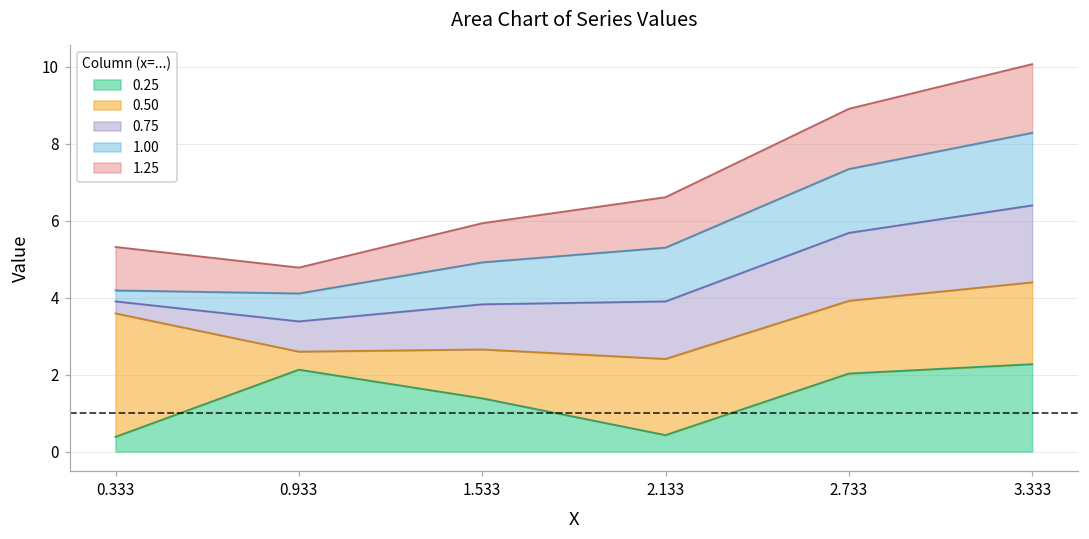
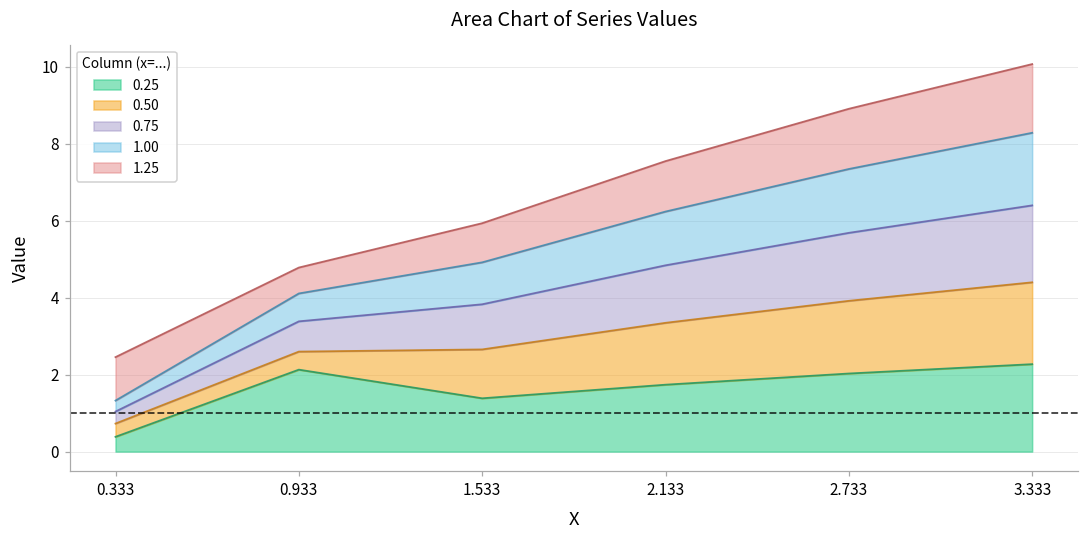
  {
    "0.25": {
      "0.333": 0.4,
      "0.933": 2.1,
      "1.533": 1.4,
-     "2.133": 0.4,
+     "2.133": 1.7,
      "2.733": 2.0,
      "3.333": 2.3
    },
    "0.50": {
-     "0.333": 3.2,
+     "0.333": 0.3,
      "0.933": 0.5,
      "1.533": 1.3,
-     "2.133": 2.0,
+     "2.133": 1.6,
      "2.733": 1.9,
      "3.333": 2.1
    },
    "1.25": {
      "0.333": 1.1,
      "0.933": 0.7,
      "1.533": 1.0,
      "2.133": 1.3,
      "2.733": 1.6,
      "3.333": 1.8
    }
  }
